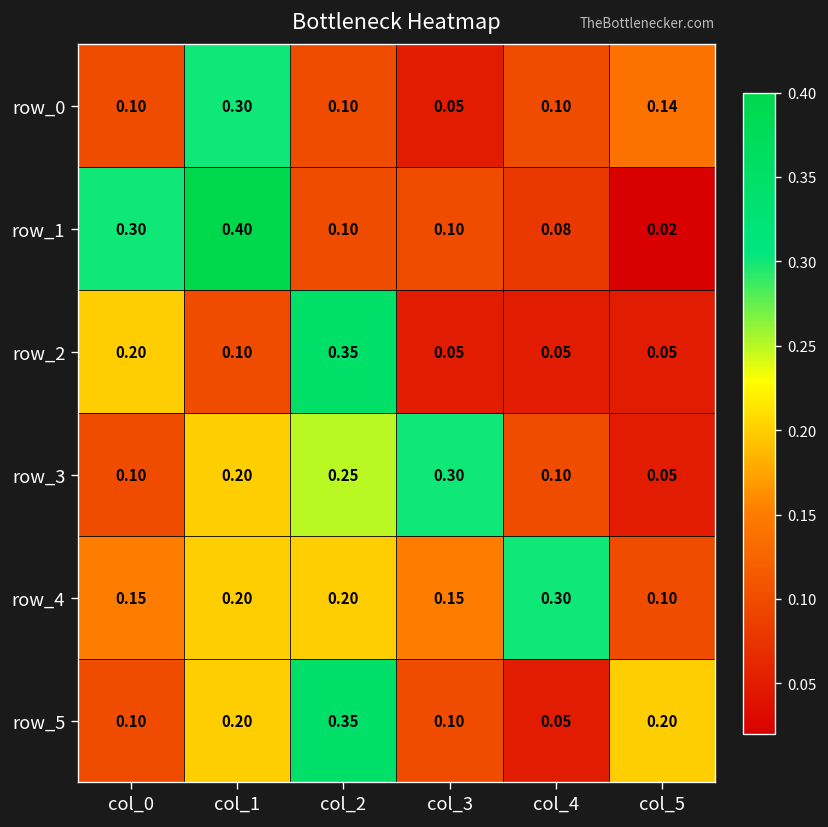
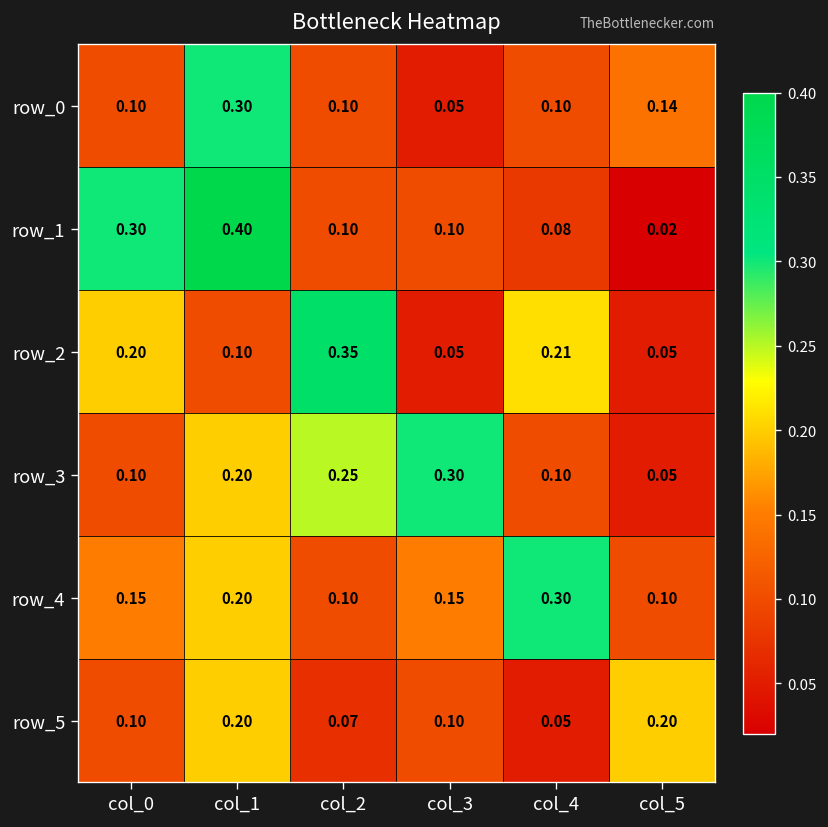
  {
    "row_0": {
      "col_0": 0.10,
      "col_1": 0.30,
      "col_2": 0.10,
      "col_3": 0.05,
      "col_4": 0.10,
      "col_5": 0.14
    },
    "row_1": {
      "col_0": 0.30,
      "col_1": 0.40,
      "col_2": 0.10,
      "col_3": 0.10,
      "col_4": 0.08,
      "col_5": 0.02
    },
    "row_2": {
      "col_0": 0.20,
      "col_1": 0.10,
      "col_2": 0.35,
      "col_3": 0.05,
-     "col_4": 0.05,
+     "col_4": 0.21,
      "col_5": 0.05
    },
    "row_3": {
      "col_0": 0.10,
      "col_1": 0.20,
      "col_2": 0.25,
      "col_3": 0.30,
      "col_4": 0.10,
      "col_5": 0.05
    },
    "row_4": {
      "col_0": 0.15,
      "col_1": 0.20,
-     "col_2": 0.20,
+     "col_2": 0.10,
      "col_3": 0.15,
      "col_4": 0.30,
      "col_5": 0.10
    },
    "row_5": {
      "col_0": 0.10,
      "col_1": 0.20,
-     "col_2": 0.35,
+     "col_2": 0.07,
      "col_3": 0.10,
      "col_4": 0.05,
      "col_5": 0.20
    }
  }
